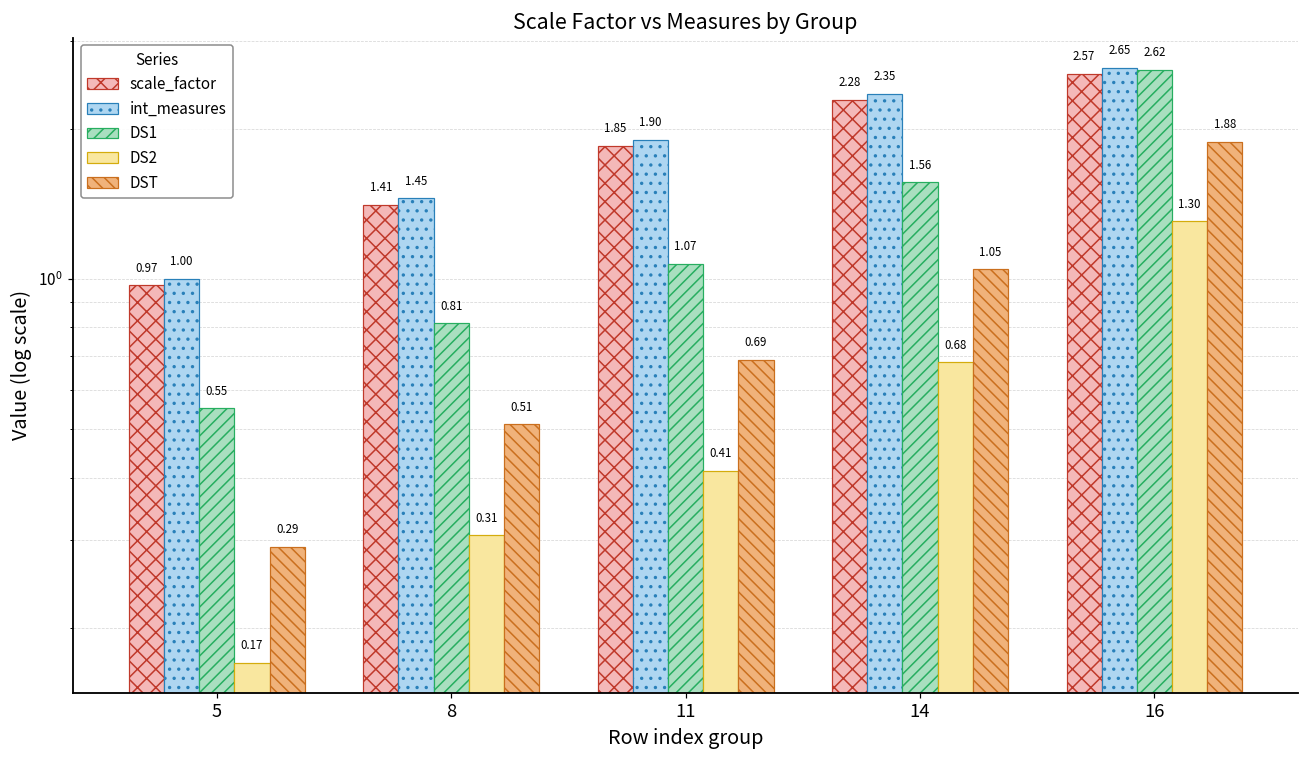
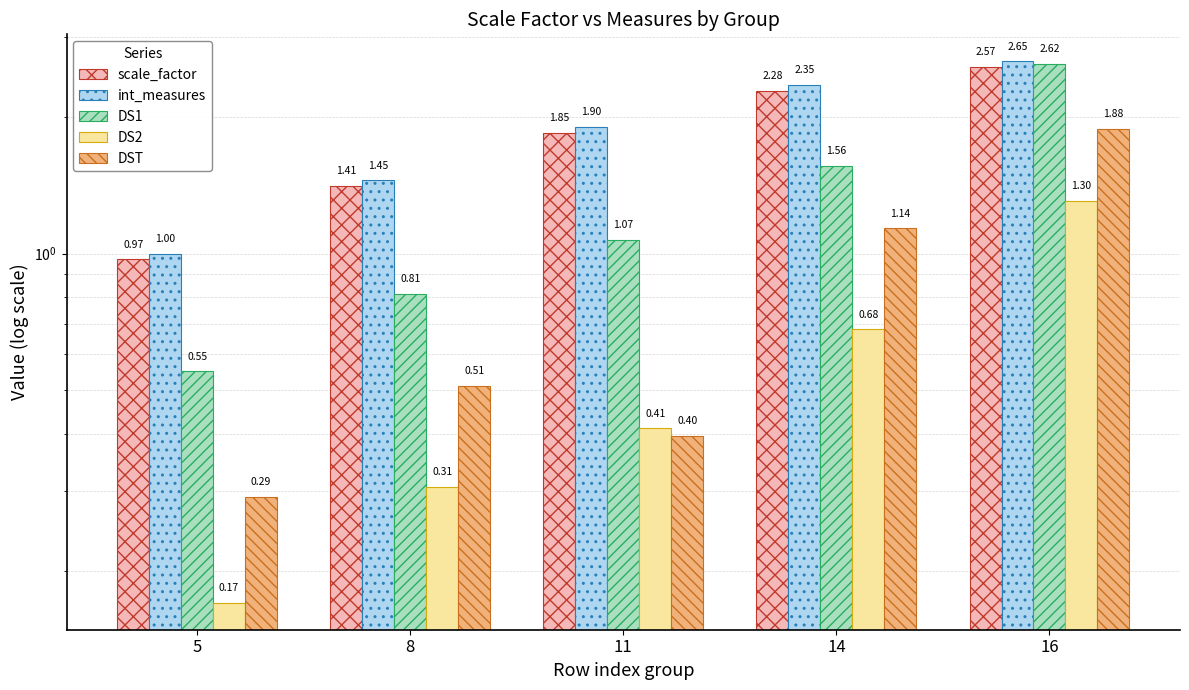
  {
    "DST": {
      "5": 0.29,
      "8": 0.51,
-     "11": 0.69,
-     "14": 1.05,
+     "11": 0.40,
+     "14": 1.14,
      "16": 1.88
    }
  }
